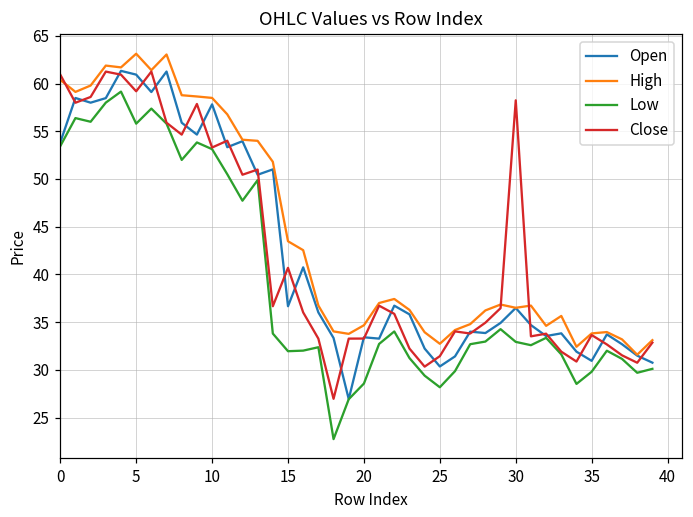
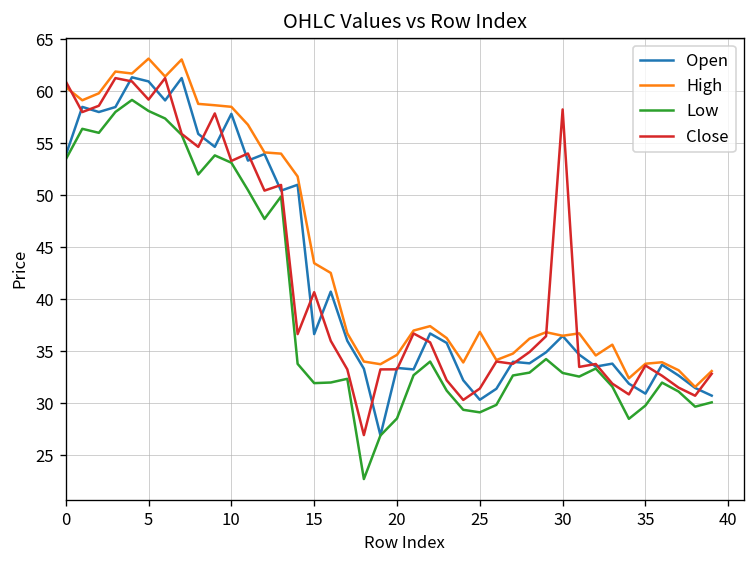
  {
    "Open": {
      "0": 54,
      "5": 61,
      "10": 58,
      "15": 37,
      "25": 30,
      "35": 31
    },
    "High": {
      "0": 60,
      "5": 63,
      "10": 58,
      "15": 43,
      "20": 35,
-     "25": 33
+     "25": 37
    },
    "Low": {
      "0": 53,
-     "5": 56,
+     "5": 58,
      "15": 32,
      "20": 29,
-     "25": 28,
+     "25": 29,
      "30": 33,
      "35": 30
    },
    "Close": {
      "0": 61,
      "5": 59,
      "15": 41,
      "25": 31,
      "30": 58
    }
  }
